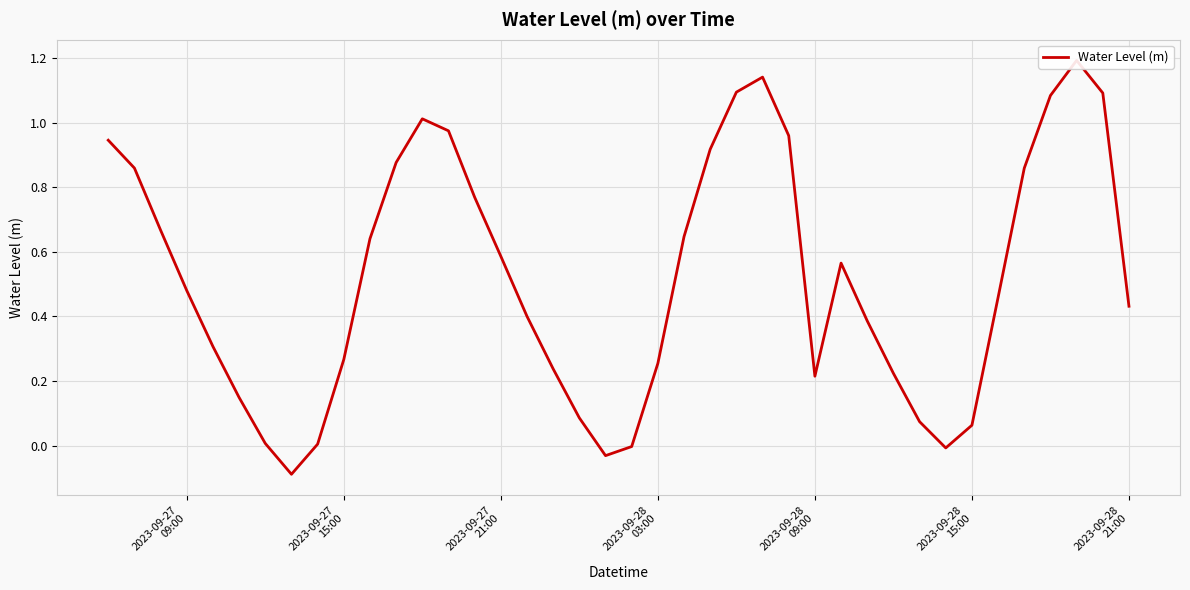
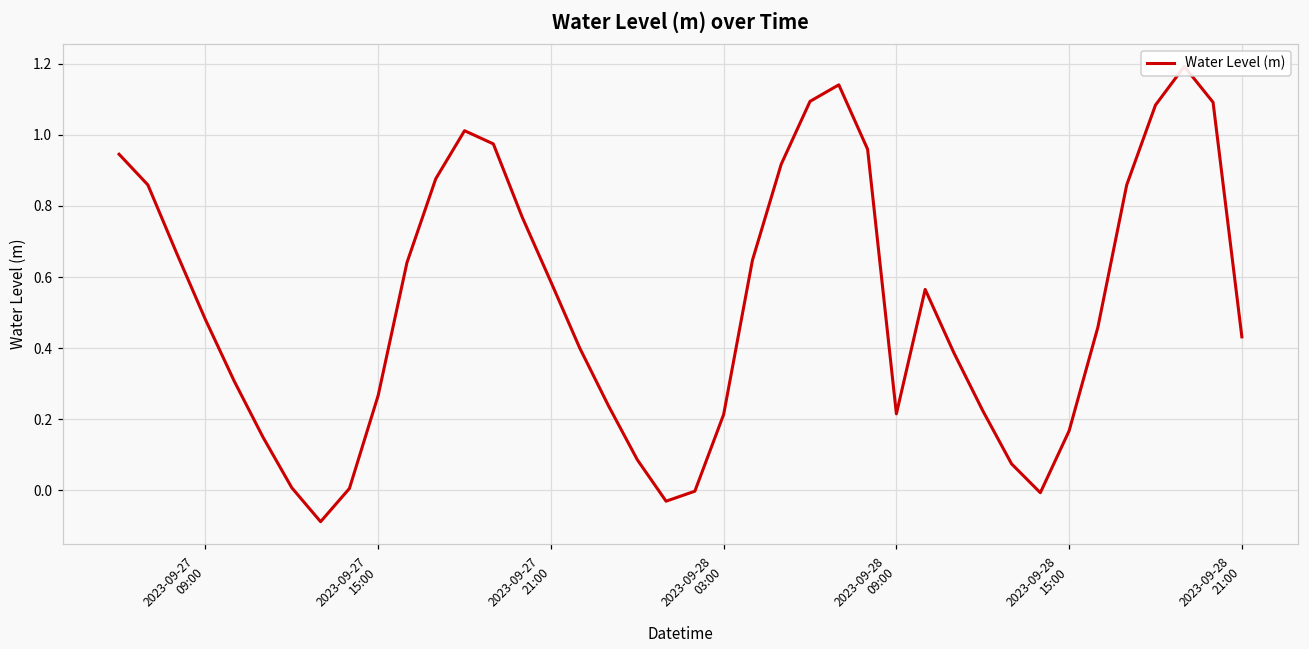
  {
    "2023-09-27 09:00": 0.48,
    "2023-09-27 15:00": 0.27,
    "2023-09-27 21:00": 0.59,
-   "2023-09-28 03:00": 0.25,
+   "2023-09-28 03:00": 0.21,
    "2023-09-28 09:00": 0.22,
-   "2023-09-28 15:00": 0.06,
+   "2023-09-28 15:00": 0.17,
    "2023-09-28 21:00": 0.43
  }
